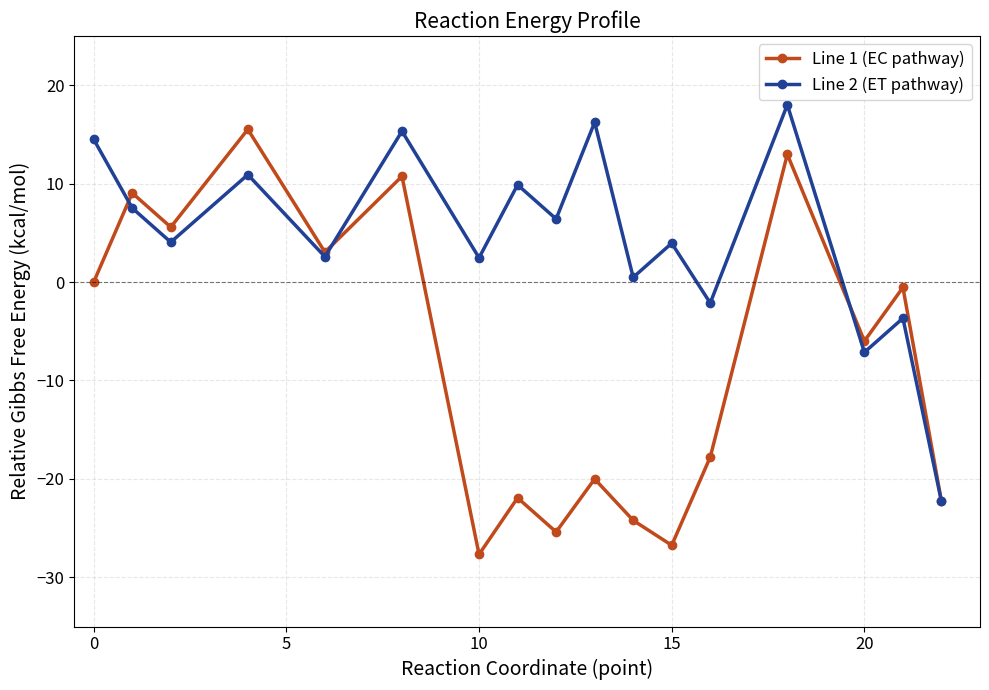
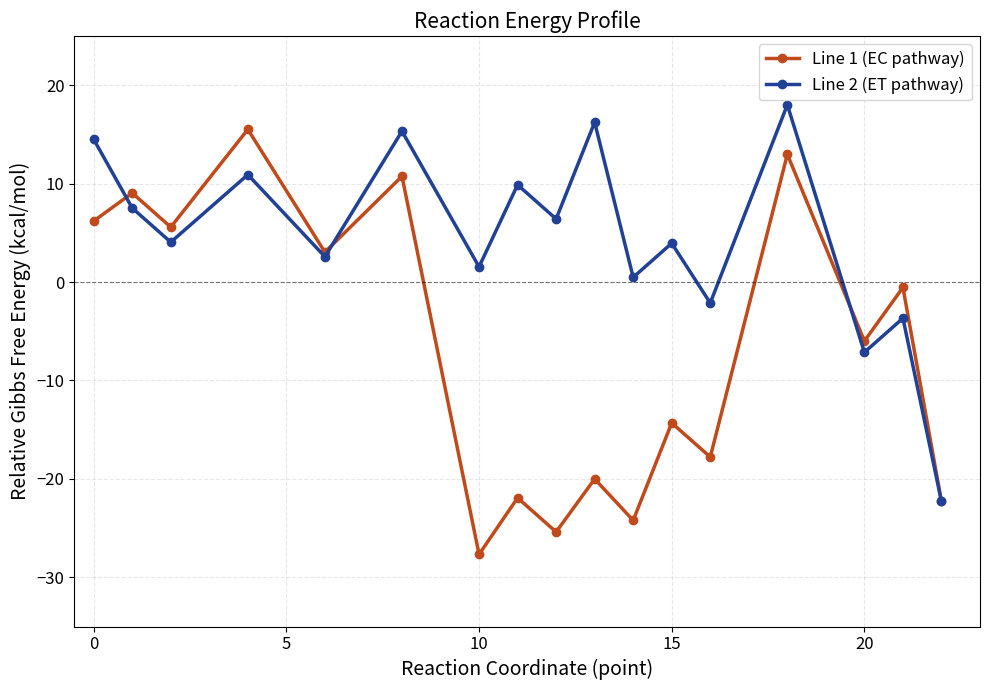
  {
    "Line 1 (EC pathway)": {
-     "0": 0,
+     "0": 6,
      "10": -28,
-     "15": -27,
+     "15": -14,
      "20": -6
    },
    "Line 2 (ET pathway)": {
      "0": 15,
-     "10": 2.5,
+     "10": 1.5,
      "15": 4,
      "20": -7
    }
  }
